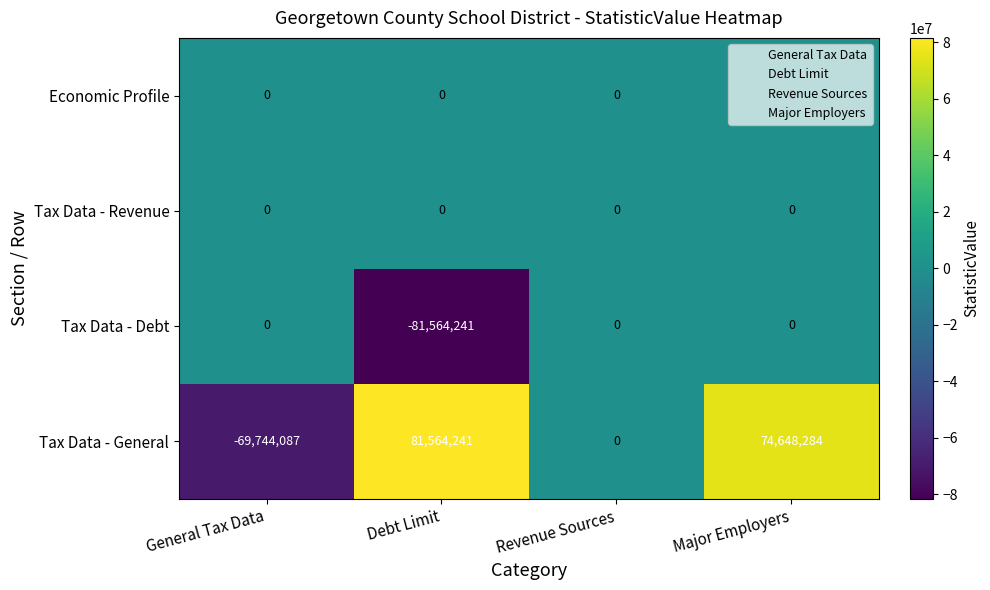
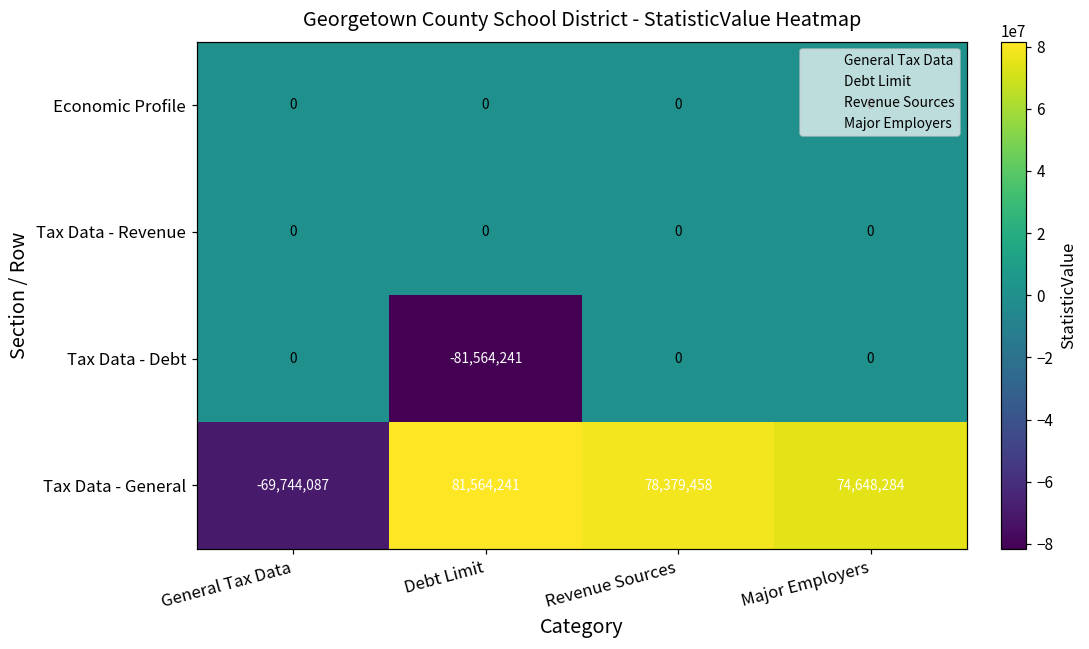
  {
    "Economic Profile": {
      "General Tax Data": "0",
      "Debt Limit": "0",
      "Revenue Sources": "0"
    },
    "Tax Data - Revenue": {
      "General Tax Data": "0",
      "Debt Limit": "0",
      "Revenue Sources": "0",
      "Major Employers": "0"
    },
    "Tax Data - Debt": {
      "General Tax Data": "0",
      "Debt Limit": "-81,564,241",
      "Revenue Sources": "0",
      "Major Employers": "0"
    },
    "Tax Data - General": {
      "General Tax Data": "-69,744,087",
      "Debt Limit": "81,564,241",
-     "Revenue Sources": "0",
+     "Revenue Sources": "78,379,458",
      "Major Employers": "74,648,284"
    }
  }
